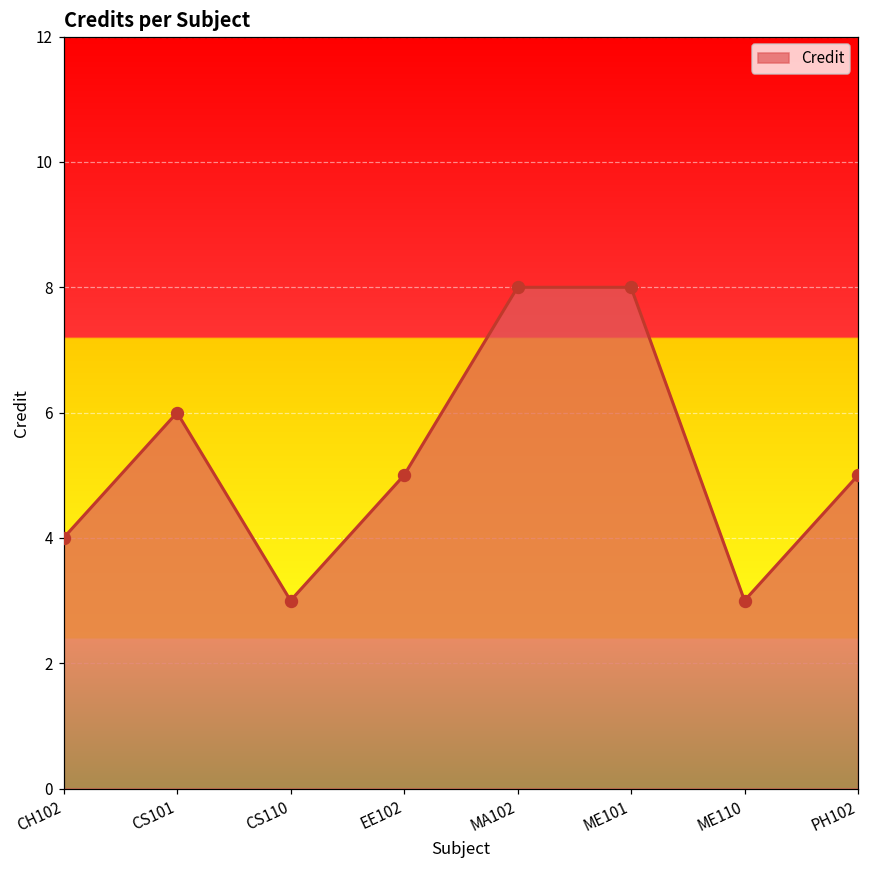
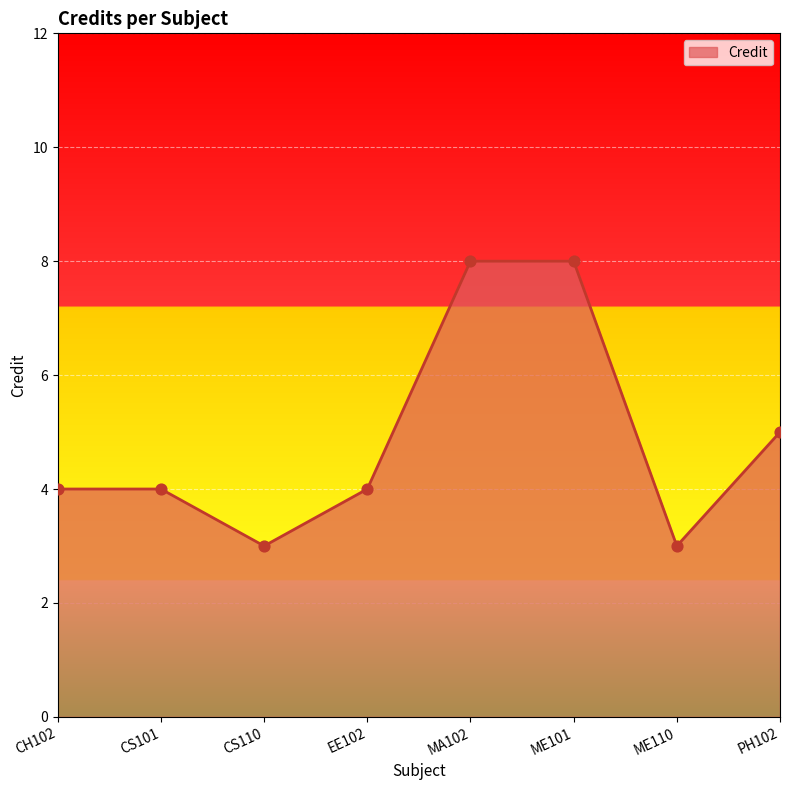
  {
    "CH102": 4,
-   "CS101": 6,
+   "CS101": 4,
    "CS110": 3,
-   "EE102": 5,
+   "EE102": 4,
    "MA102": 8,
    "ME101": 8,
    "ME110": 3,
    "PH102": 5
  }
